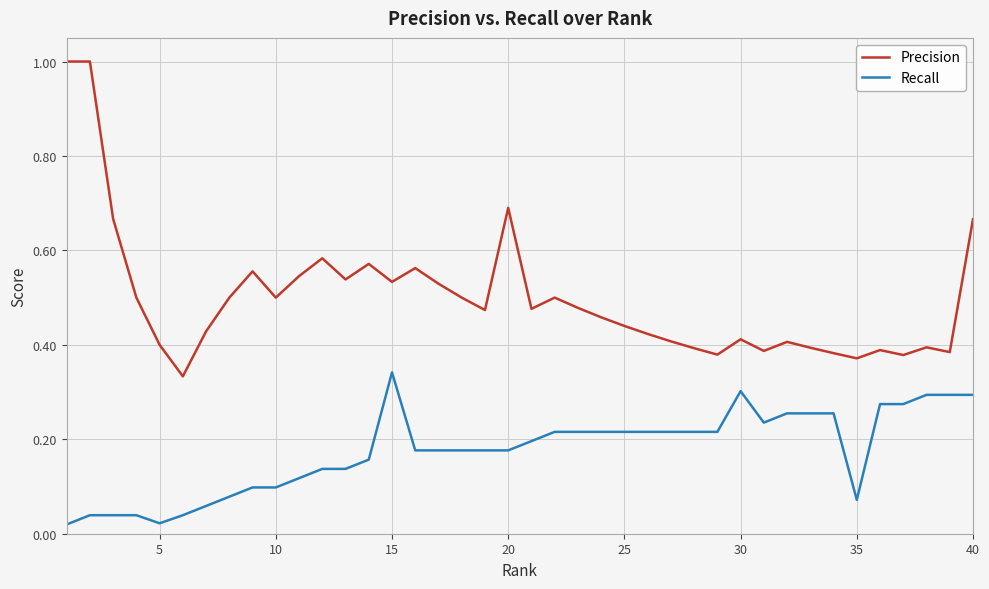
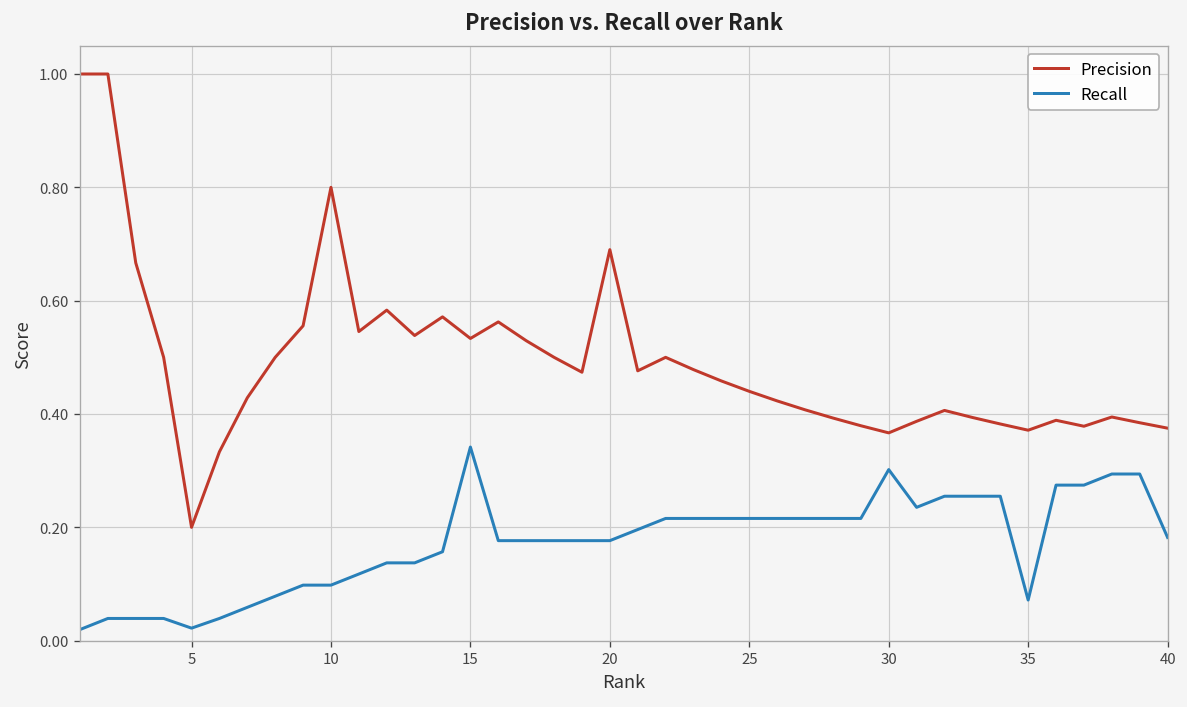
  {
    "Precision": {
-     "5": 0.4,
-     "10": 0.5,
+     "5": 0.2,
+     "10": 0.8,
      "15": 0.53,
      "20": 0.69,
      "25": 0.44,
-     "30": 0.41,
+     "30": 0.37,
      "35": 0.37,
-     "40": 0.67
+     "40": 0.38
    },
    "Recall": {
      "5": 0.02,
      "10": 0.10,
      "15": 0.34,
      "20": 0.18,
      "25": 0.22,
      "30": 0.30,
      "35": 0.07,
-     "40": 0.29
+     "40": 0.18
    }
  }
